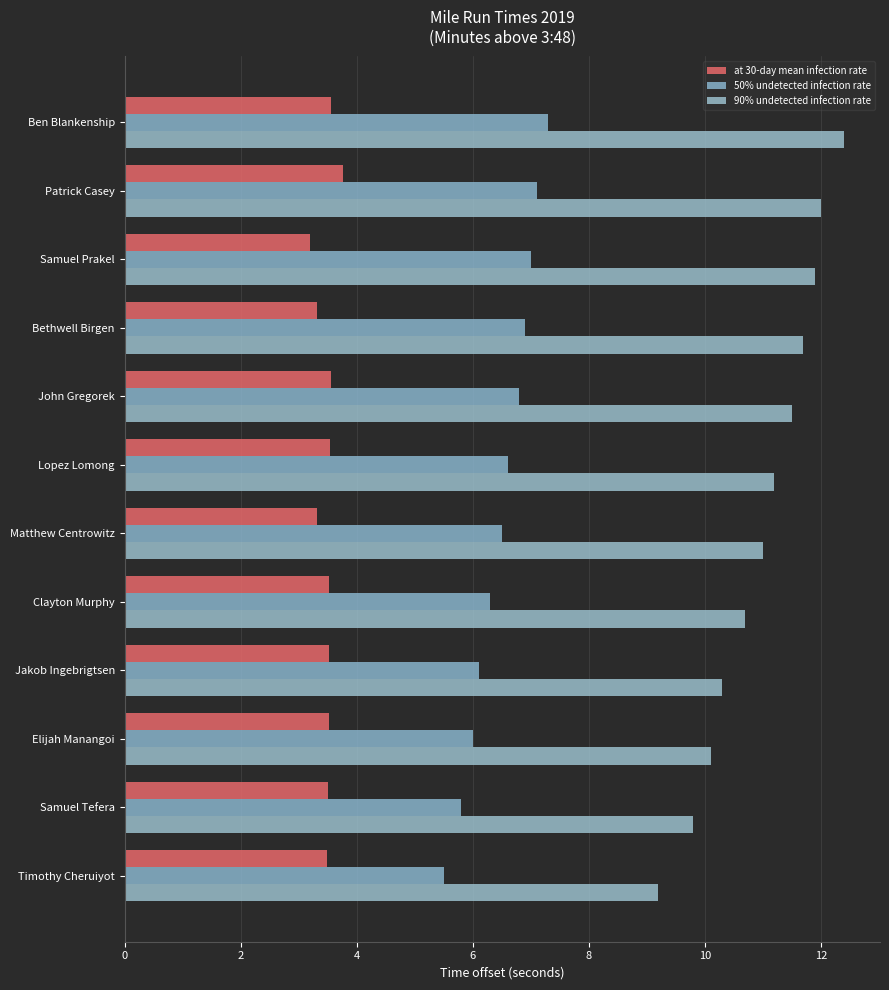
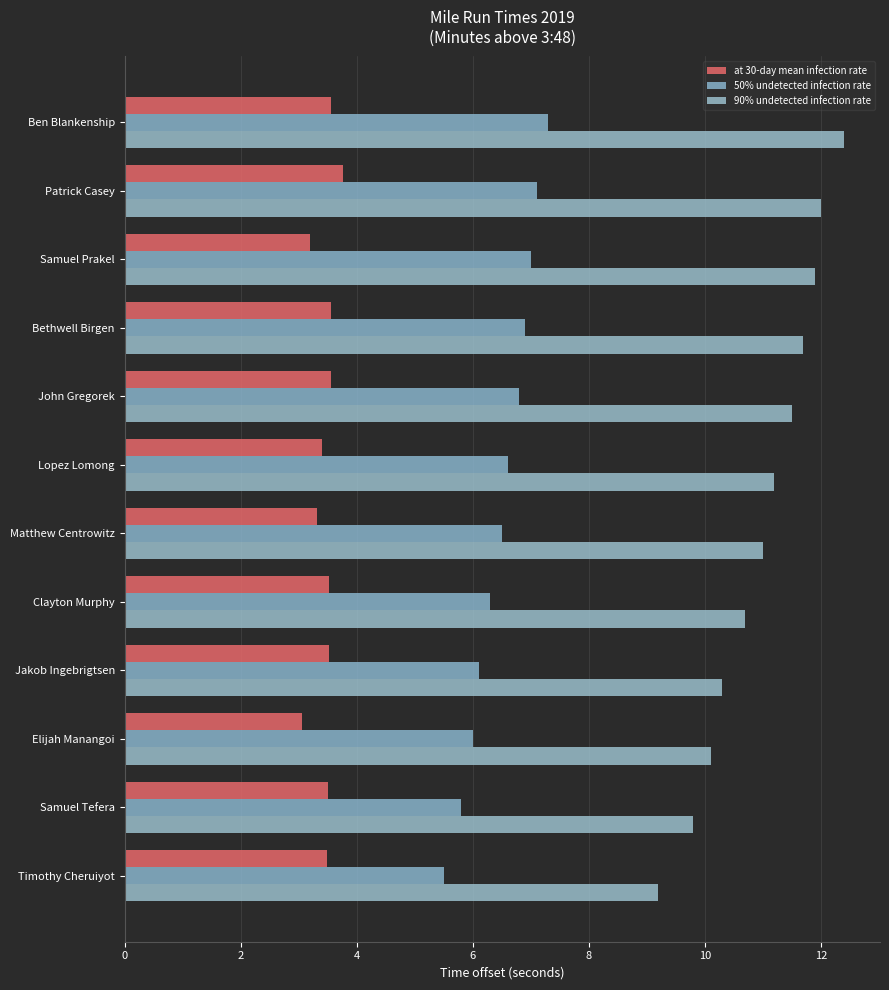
  {
    "at 30-day mean infection rate": {
      "Ben Blankenship": 3.6,
      "Patrick Casey": 3.8,
      "Samuel Prakel": 3.2,
-     "Bethwell Birgen": 3.3,
+     "Bethwell Birgen": 3.6,
      "John Gregorek": 3.6,
-     "Lopez Lomong": 3.5,
+     "Lopez Lomong": 3.4,
      "Matthew Centrowitz": 3.3,
      "Clayton Murphy": 3.5,
      "Jakob Ingebrigtsen": 3.5,
-     "Elijah Manangoi": 3.5,
+     "Elijah Manangoi": 3.1,
      "Samuel Tefera": 3.5,
      "Timothy Cheruiyot": 3.5
    }
  }
